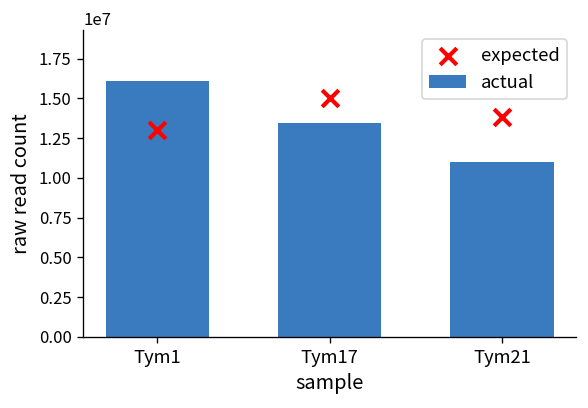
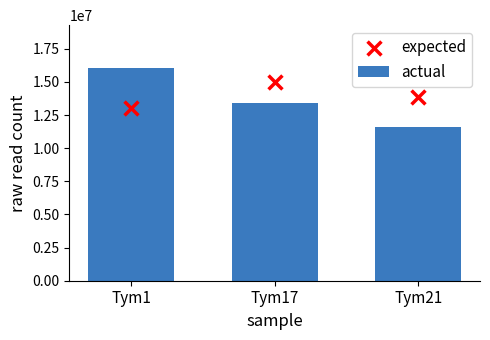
  {
    "actual": {
      "Tym1": 16100000,
      "Tym17": 13400000,
-     "Tym21": 11000000
+     "Tym21": 11600000
    }
  }
